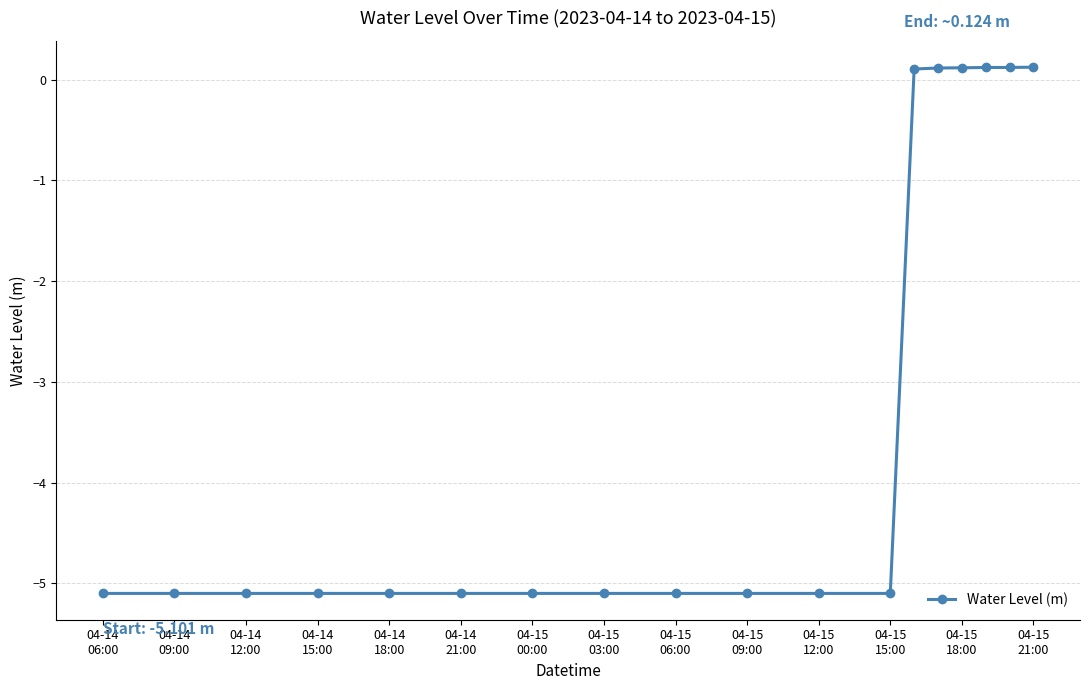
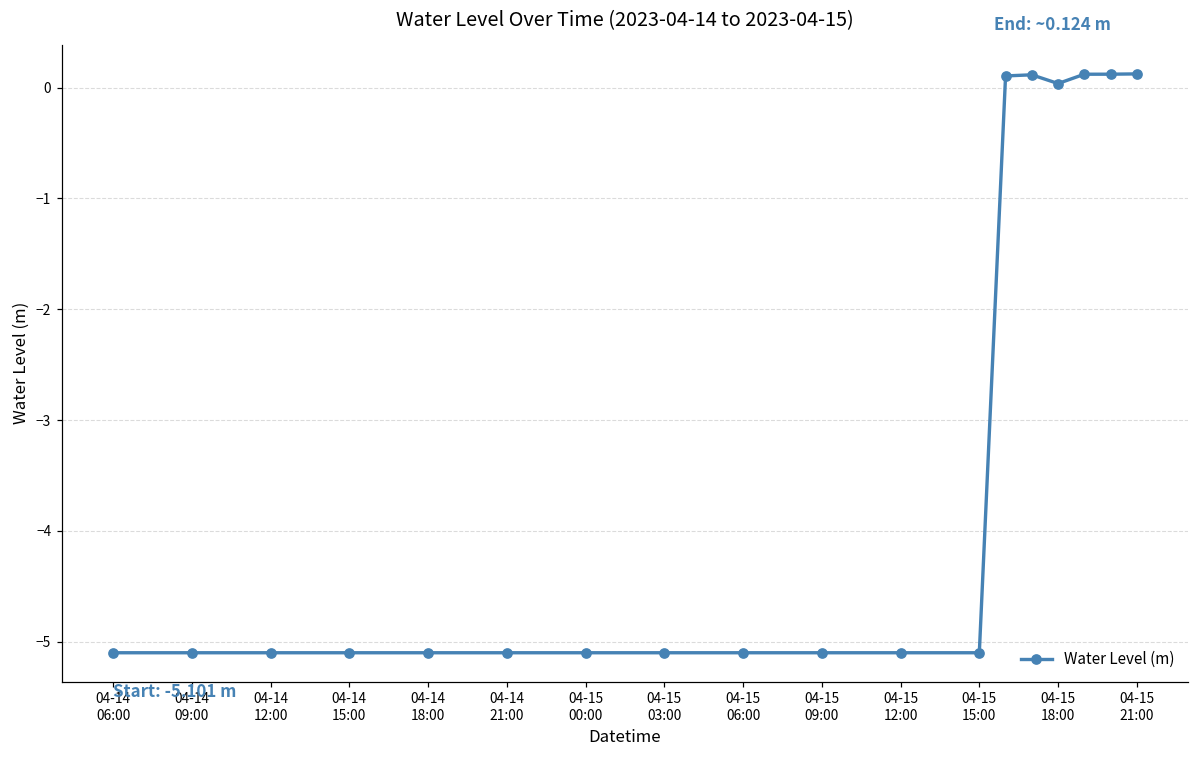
  {
    "04-14 06:00": -5.10,
    "04-14 12:00": -5.10,
    "04-14 15:00": -5.10,
    "04-14 18:00": -5.10,
    "04-14 21:00": -5.10,
    "04-15 00:00": -5.10,
    "04-15 03:00": -5.10,
    "04-15 06:00": -5.10,
    "04-15 09:00": -5.10,
    "04-15 12:00": -5.10,
    "04-15 15:00": -5.10,
-   "04-15 18:00": 0.12,
+   "04-15 18:00": 0.04,
    "04-15 21:00": 0.12
  }
